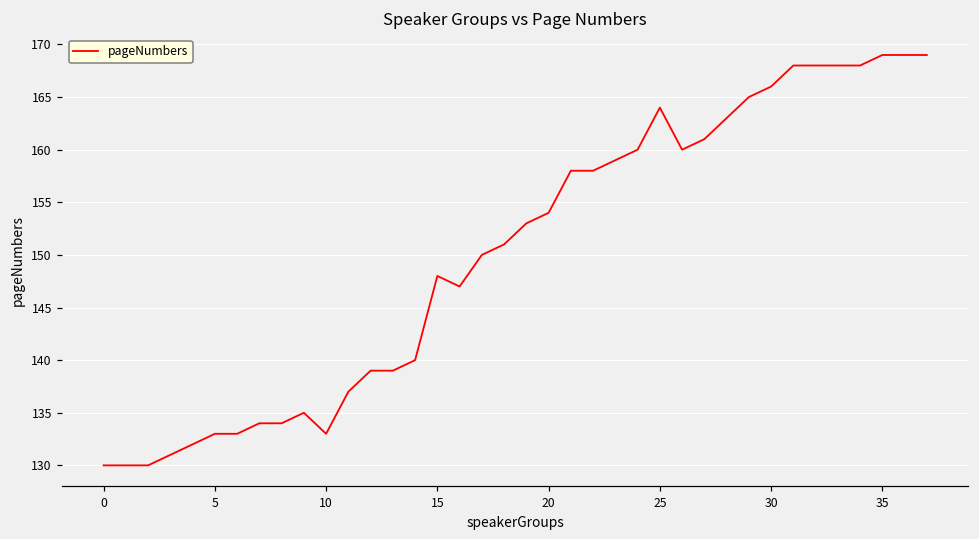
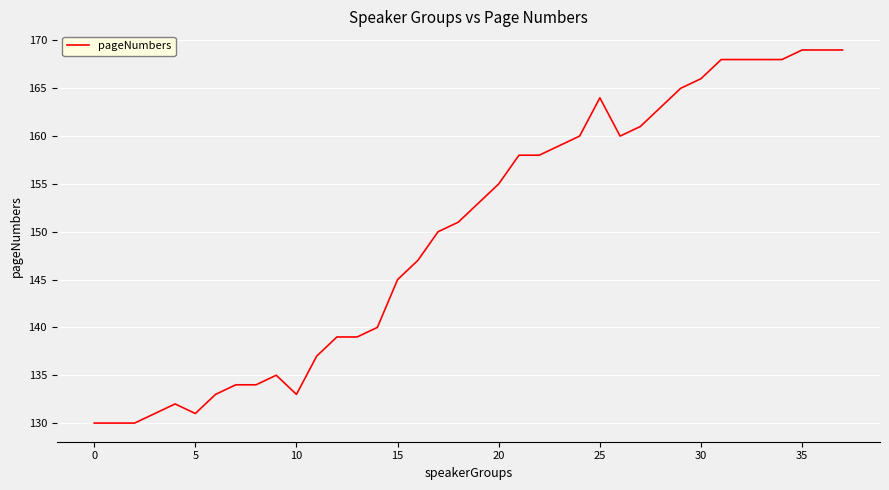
  {
    "0": 130,
-   "5": 133,
+   "5": 131,
    "10": 133,
-   "15": 148,
-   "20": 154,
+   "15": 145,
+   "20": 155,
    "25": 164,
    "30": 166,
    "35": 169
  }
